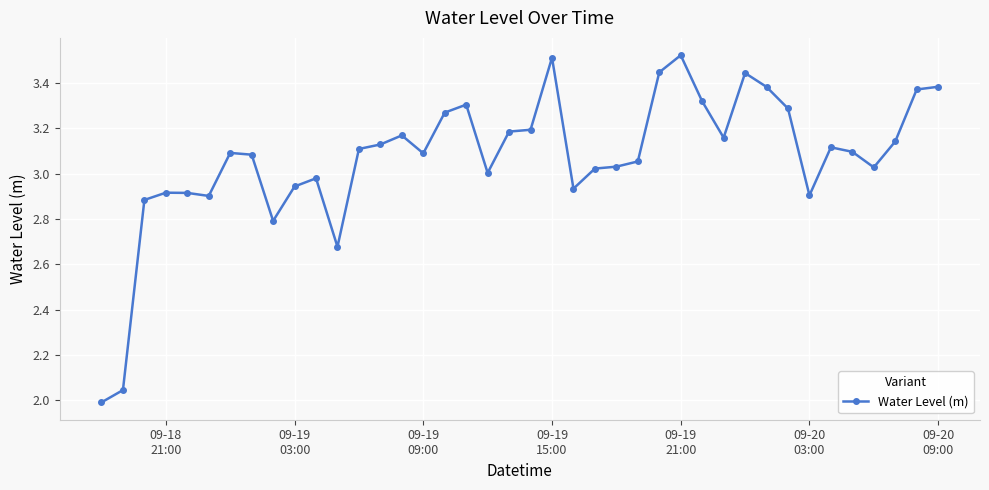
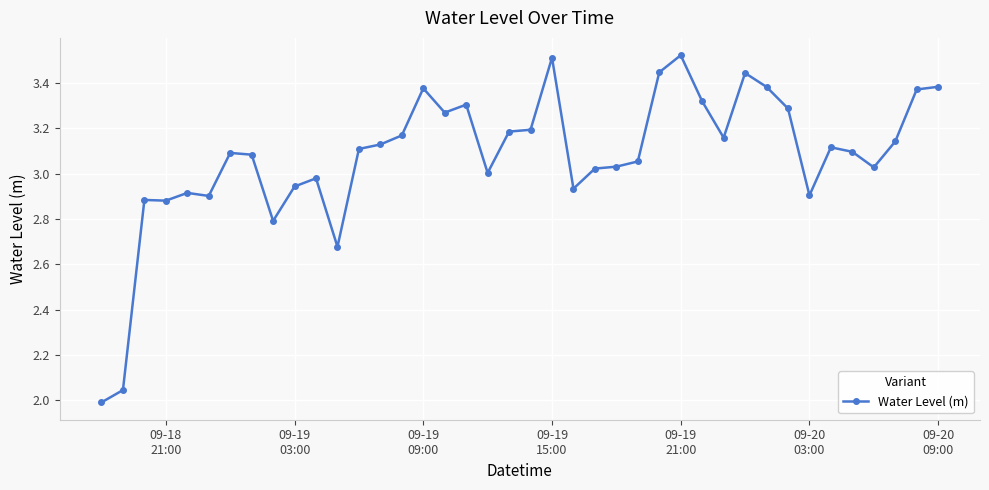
  {
-   "09-18 21:00": 2.92,
+   "09-18 21:00": 2.88,
    "09-19 03:00": 2.94,
-   "09-19 09:00": 3.09,
+   "09-19 09:00": 3.38,
    "09-19 15:00": 3.51,
    "09-19 21:00": 3.52,
    "09-20 03:00": 2.90,
    "09-20 09:00": 3.38
  }
